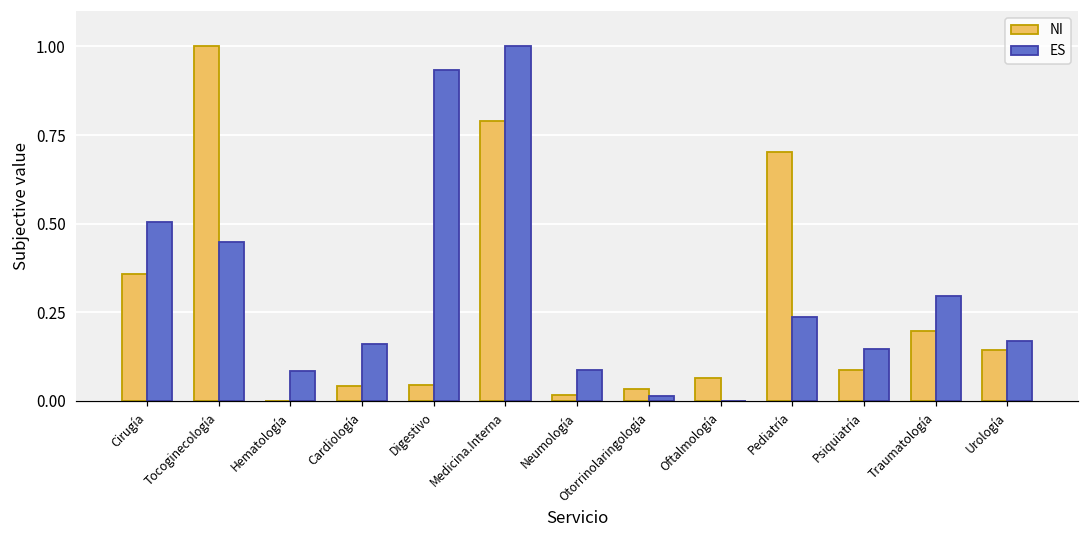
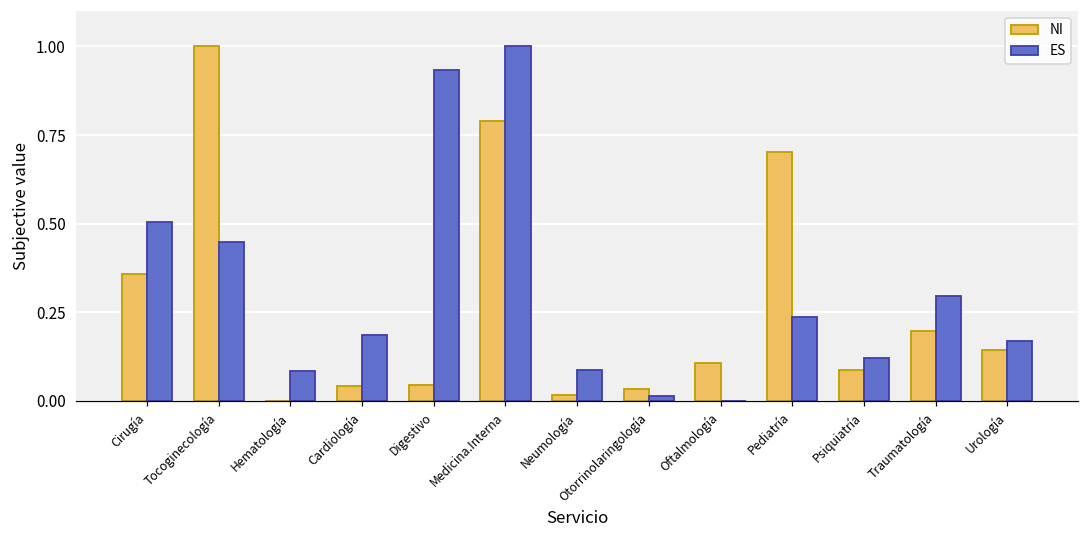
  {
    "NI": {
      "Cirugía": 0.36,
      "Tocoginecología": 1.00,
      "Hematología": 0.00,
      "Cardiología": 0.04,
      "Digestivo": 0.04,
      "Medicina.Interna": 0.79,
      "Neumología": 0.02,
      "Otorrinolaringología": 0.03,
-     "Oftalmología": 0.06,
+     "Oftalmología": 0.11,
      "Pediatría": 0.70,
      "Psiquiatría": 0.09,
      "Traumatología": 0.20,
      "Urología": 0.14
    },
    "ES": {
      "Cirugía": 0.50,
      "Tocoginecología": 0.45,
      "Hematología": 0.08,
-     "Cardiología": 0.16,
+     "Cardiología": 0.19,
      "Digestivo": 0.93,
      "Medicina.Interna": 1.00,
      "Neumología": 0.09,
      "Otorrinolaringología": 0.01,
      "Oftalmología": 0.00,
      "Pediatría": 0.24,
-     "Psiquiatría": 0.15,
+     "Psiquiatría": 0.12,
      "Traumatología": 0.30,
      "Urología": 0.17
    }
  }
